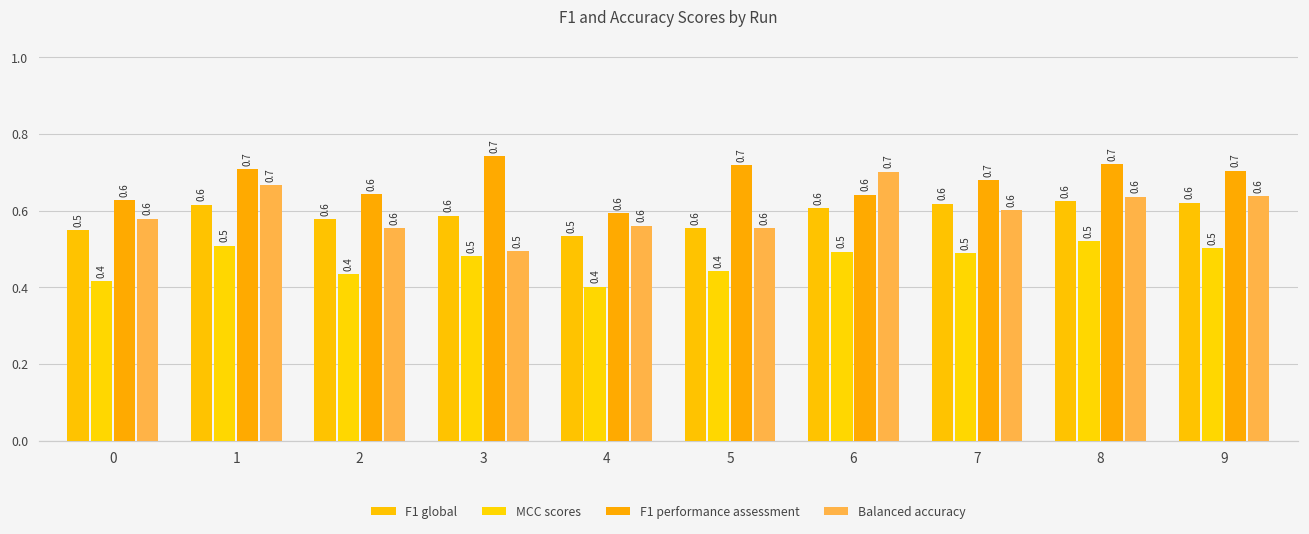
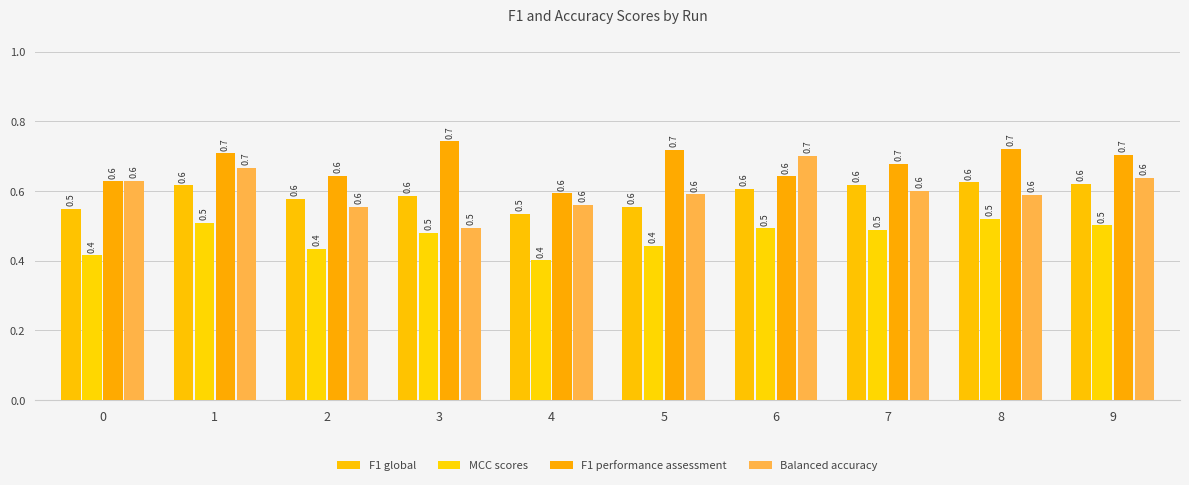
  {
    "Balanced accuracy": {
-     "0": 0.58,
-     "5": 0.55,
-     "8": 0.64
+     "0": 0.63,
+     "5": 0.59,
+     "8": 0.59
    }
  }
